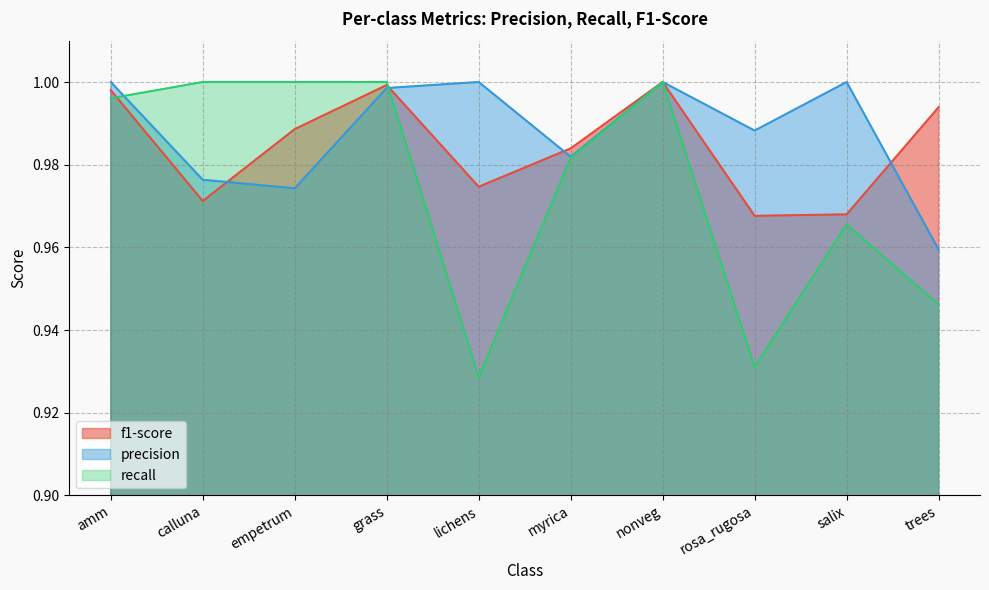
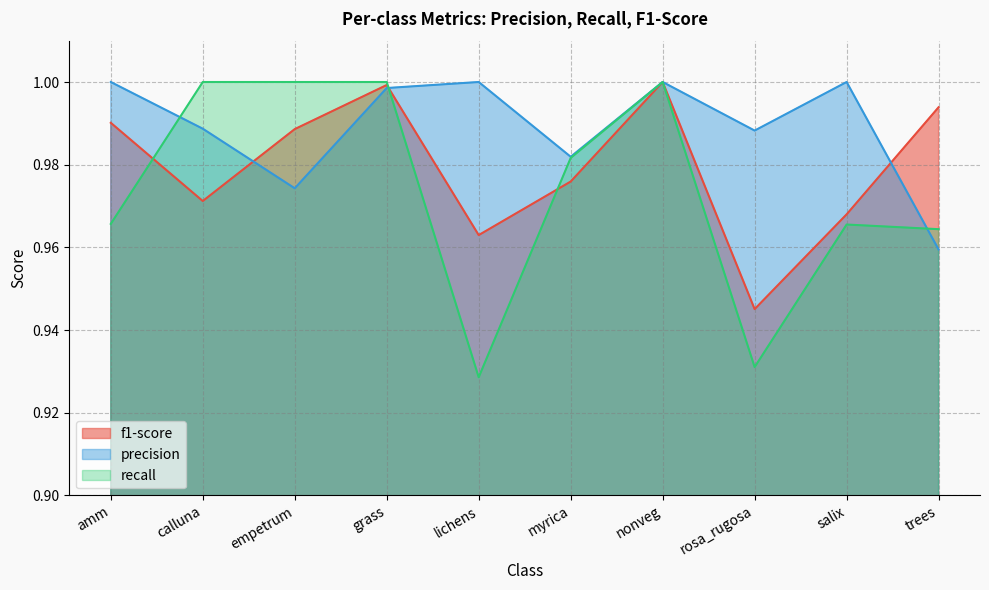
  {
    "f1-score": {
-     "amm": 0.998,
+     "amm": 0.990,
      "calluna": 0.971,
      "empetrum": 0.989,
      "grass": 0.999,
-     "lichens": 0.975,
-     "myrica": 0.984,
-     "rosa_rugosa": 0.968,
+     "lichens": 0.963,
+     "myrica": 0.976,
+     "rosa_rugosa": 0.945,
      "salix": 0.968,
      "trees": 0.994
    },
    "precision": {
      "amm": 1.000,
-     "calluna": 0.976,
+     "calluna": 0.989,
      "empetrum": 0.974,
      "grass": 0.999,
      "lichens": 1.000,
      "rosa_rugosa": 0.988,
      "salix": 1.000,
      "trees": 0.959
    },
    "recall": {
-     "amm": 0.996,
+     "amm": 0.966,
      "calluna": 1.000,
      "empetrum": 1.000,
      "grass": 1.000,
      "lichens": 0.929,
      "rosa_rugosa": 0.931,
      "salix": 0.966,
-     "trees": 0.946
+     "trees": 0.964
    }
  }
